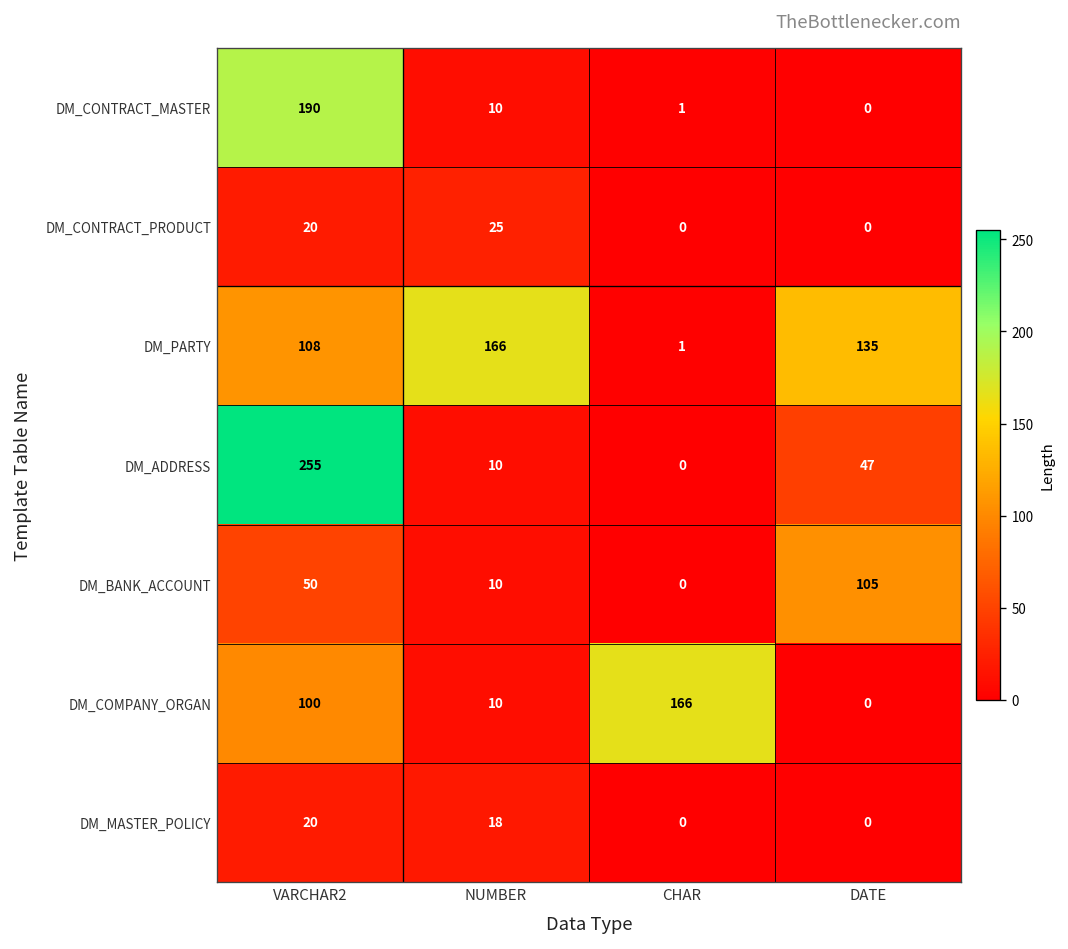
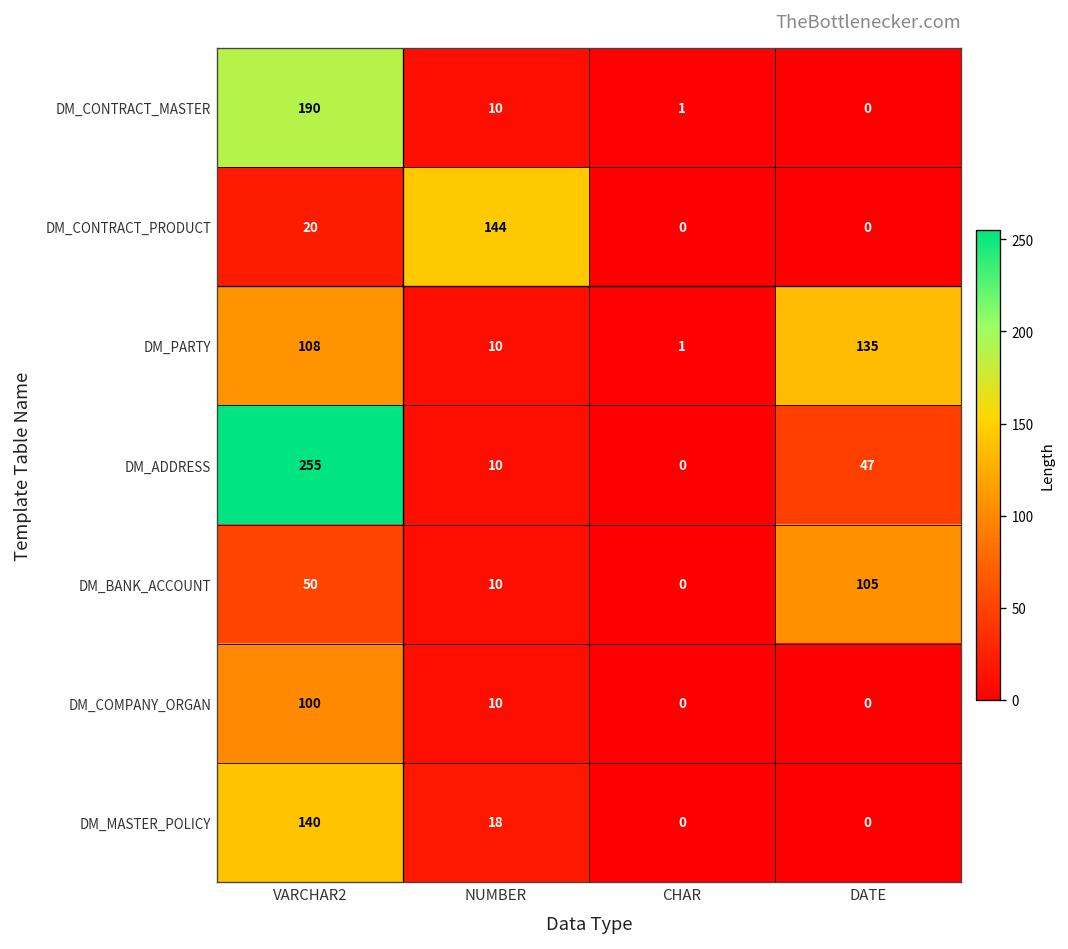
  {
    "DM_CONTRACT_MASTER": {
      "VARCHAR2": 190,
      "NUMBER": 10,
      "CHAR": 1,
      "DATE": 0
    },
    "DM_CONTRACT_PRODUCT": {
      "VARCHAR2": 20,
-     "NUMBER": 25,
+     "NUMBER": 144,
      "CHAR": 0,
      "DATE": 0
    },
    "DM_PARTY": {
      "VARCHAR2": 108,
-     "NUMBER": 166,
+     "NUMBER": 10,
      "CHAR": 1,
      "DATE": 135
    },
    "DM_ADDRESS": {
      "VARCHAR2": 255,
      "NUMBER": 10,
      "CHAR": 0,
      "DATE": 47
    },
    "DM_BANK_ACCOUNT": {
      "VARCHAR2": 50,
      "NUMBER": 10,
      "CHAR": 0,
      "DATE": 105
    },
    "DM_COMPANY_ORGAN": {
      "VARCHAR2": 100,
      "NUMBER": 10,
-     "CHAR": 166,
+     "CHAR": 0,
      "DATE": 0
    },
    "DM_MASTER_POLICY": {
-     "VARCHAR2": 20,
+     "VARCHAR2": 140,
      "NUMBER": 18,
      "CHAR": 0,
      "DATE": 0
    }
  }
